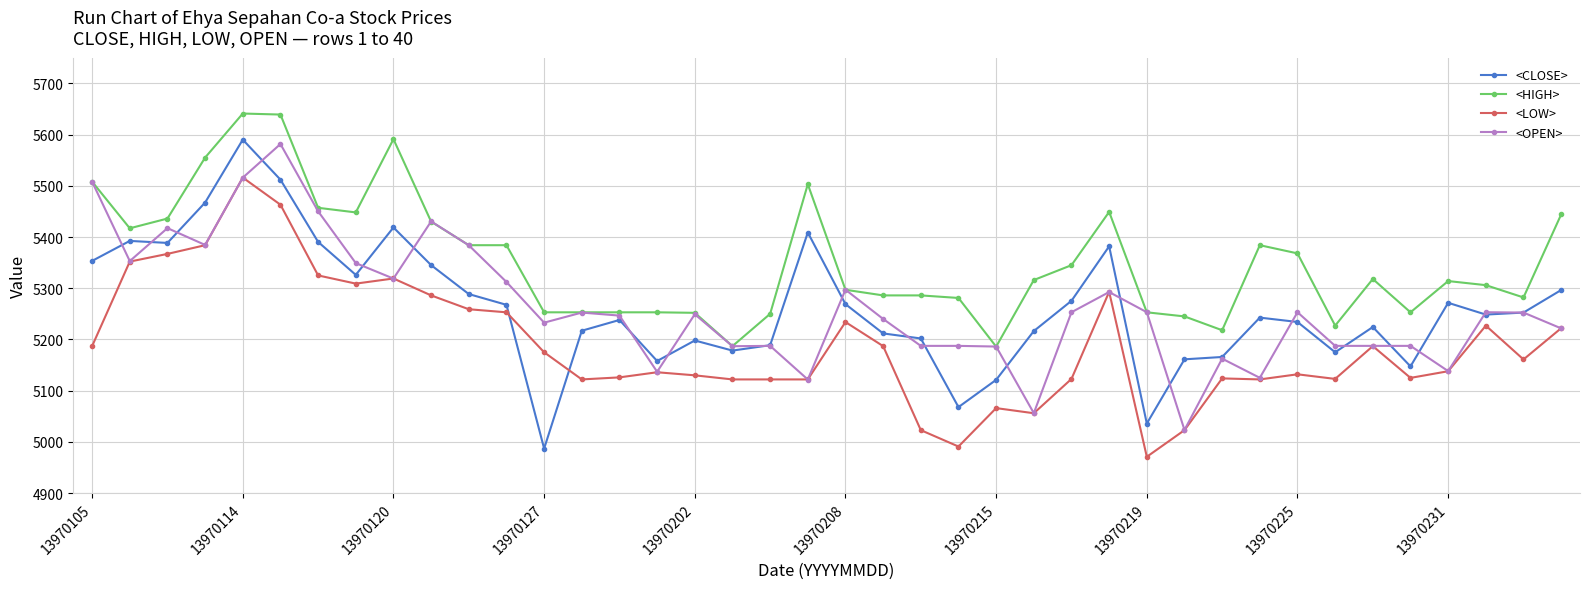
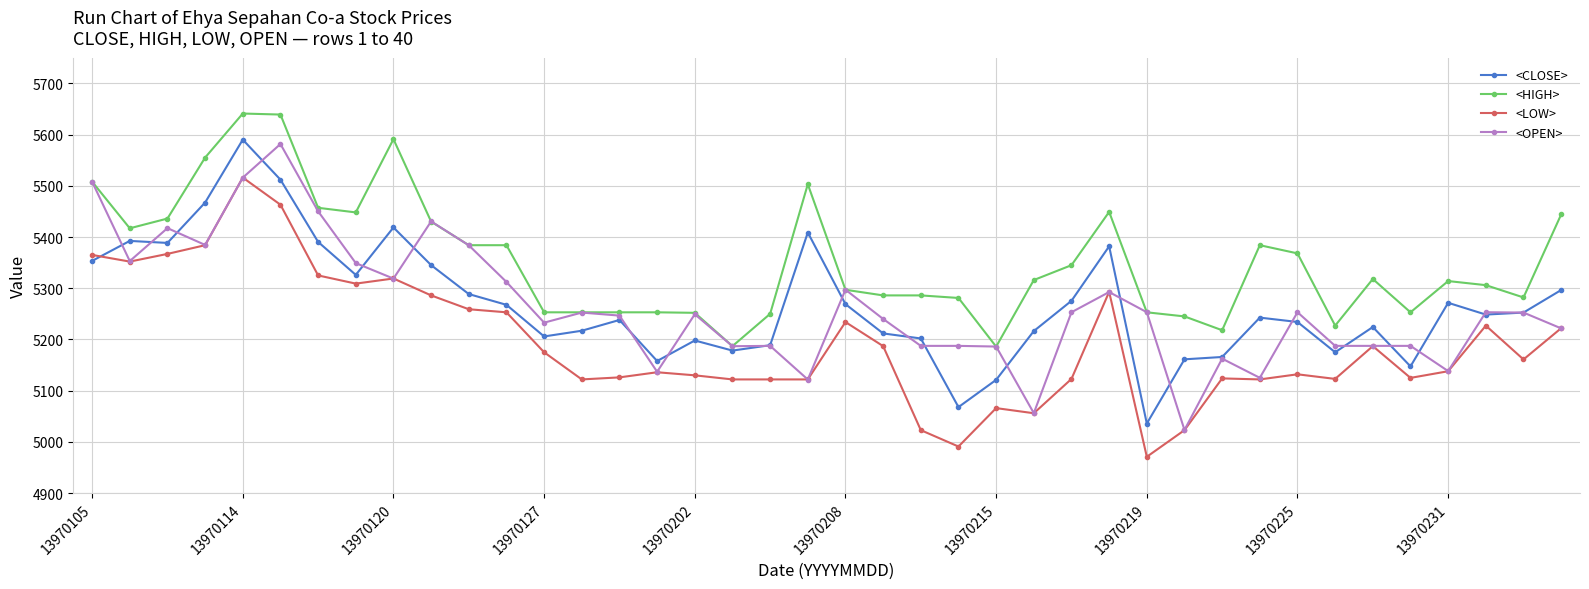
  {
    "<CLOSE>": {
      "13970105": 5350,
      "13970114": 5590,
      "13970120": 5420,
-     "13970127": 4990,
+     "13970127": 5210,
      "13970202": 5200,
      "13970208": 5270,
      "13970215": 5120,
      "13970219": 5040,
      "13970225": 5230,
      "13970231": 5270
    },
    "<HIGH>": {
      "13970114": 5640,
      "13970120": 5590,
      "13970127": 5250,
      "13970225": 5370,
      "13970231": 5310
    },
    "<LOW>": {
-     "13970105": 5190,
+     "13970105": 5370,
      "13970127": 5180,
      "13970202": 5130,
      "13970208": 5230,
      "13970215": 5070,
      "13970219": 4970,
      "13970225": 5130
    },
    "<OPEN>": {
      "13970127": 5230,
      "13970225": 5250
    }
  }
